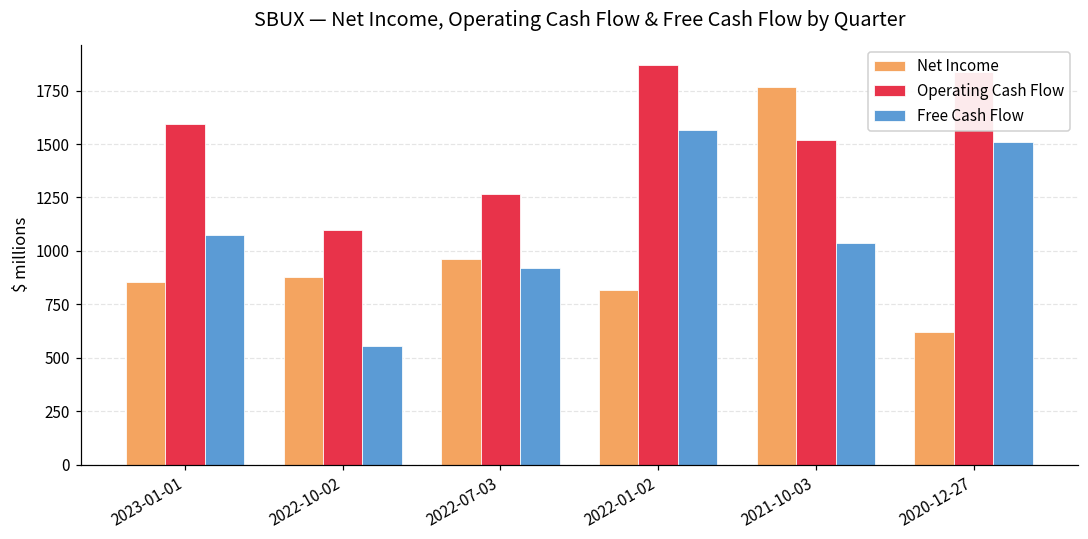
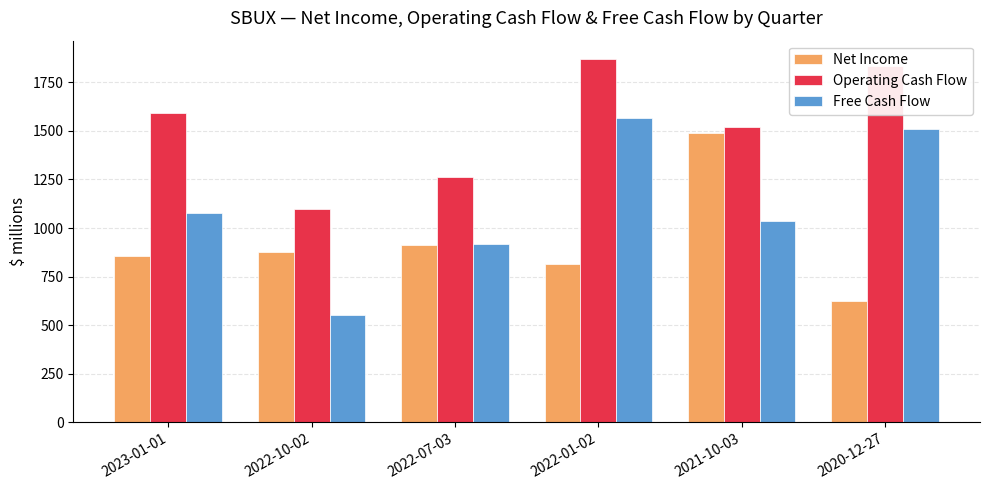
  {
    "Net Income": {
      "2023-01-01": 860,
      "2022-10-02": 880,
-     "2022-07-03": 960,
+     "2022-07-03": 910,
      "2022-01-02": 820,
-     "2021-10-03": 1760,
+     "2021-10-03": 1490,
      "2020-12-27": 620
    },
    "Operating Cash Flow": {
      "2023-01-01": 1590,
      "2022-10-02": 1100,
      "2022-07-03": 1260,
      "2022-01-02": 1870,
      "2021-10-03": 1520
    },
    "Free Cash Flow": {
      "2023-01-01": 1080,
      "2022-10-02": 550,
      "2022-07-03": 920,
      "2022-01-02": 1570,
      "2021-10-03": 1040,
      "2020-12-27": 1510
    }
  }
